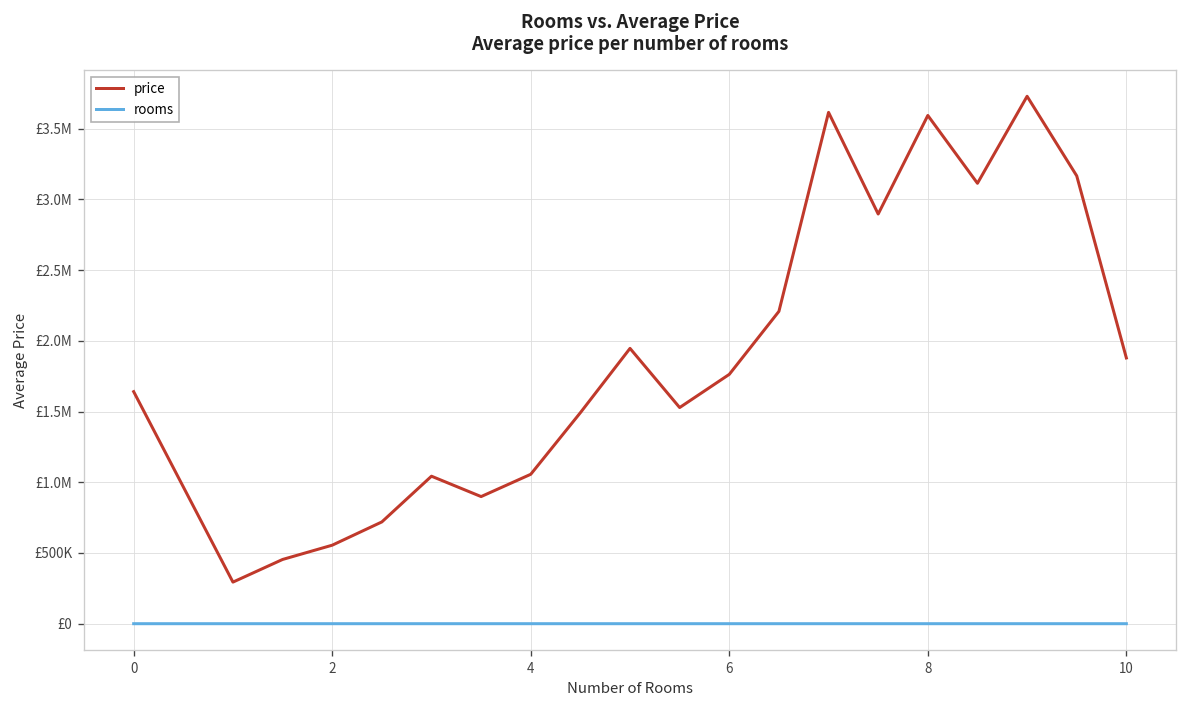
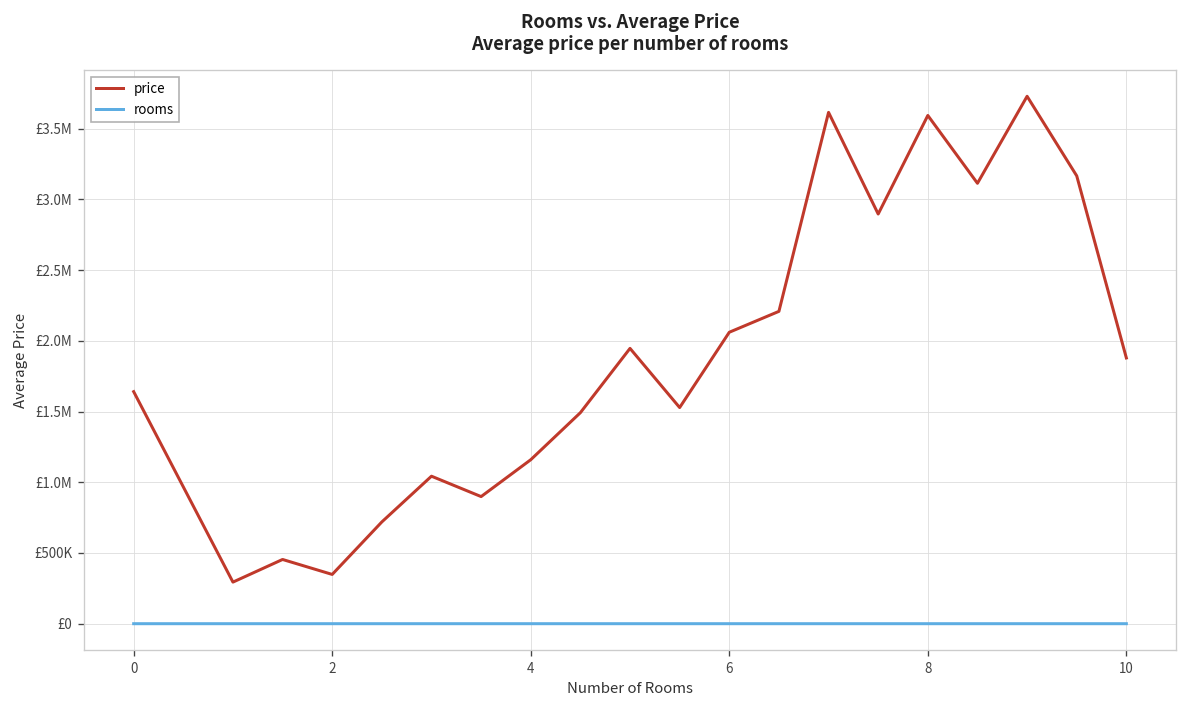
  {
    "price": {
      "0": "£1640000",
-     "2": "£560000",
-     "4": "£1060000",
-     "6": "£1760000",
+     "2": "£350000",
+     "4": "£1160000",
+     "6": "£2060000",
      "8": "£3590000",
      "10": "£1880000"
    },
    "rooms": {
      "0": "£0",
      "2": "£0",
      "4": "£0",
      "6": "£0",
      "8": "£0",
      "10": "£0"
    }
  }
